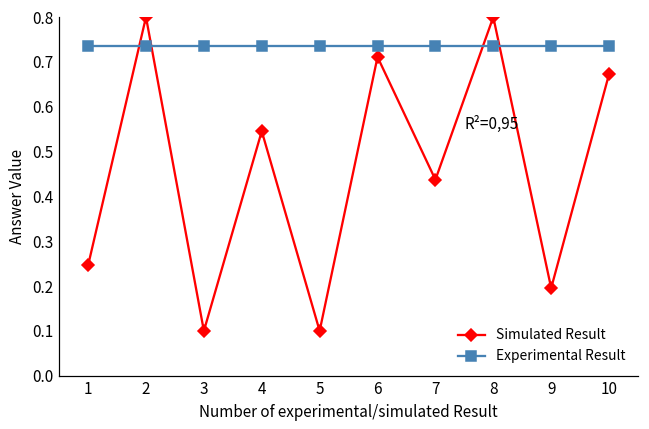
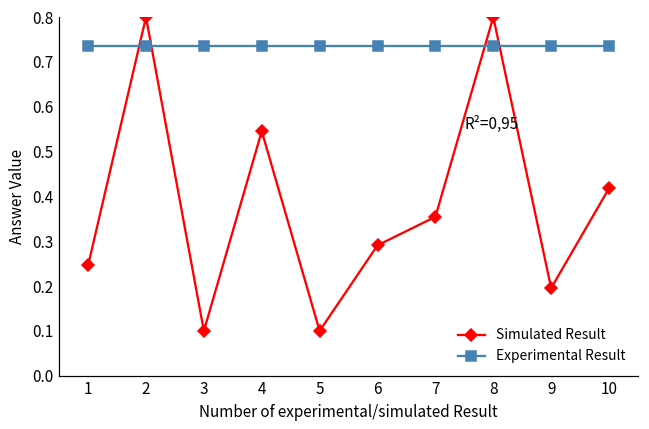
  {
    "Simulated Result": {
      "1": 0.25,
      "2": 0.80,
      "3": 0.10,
      "4": 0.55,
      "5": 0.10,
-     "6": 0.71,
-     "7": 0.44,
+     "6": 0.29,
+     "7": 0.35,
      "8": 0.80,
      "9": 0.20,
-     "10": 0.67
+     "10": 0.42
    },
    "Experimental Result": {
      "1": 0.74,
      "2": 0.74,
      "3": 0.74,
      "4": 0.74,
      "5": 0.74,
      "6": 0.74,
      "7": 0.74,
      "8": 0.74,
      "9": 0.74,
      "10": 0.74
    }
  }
